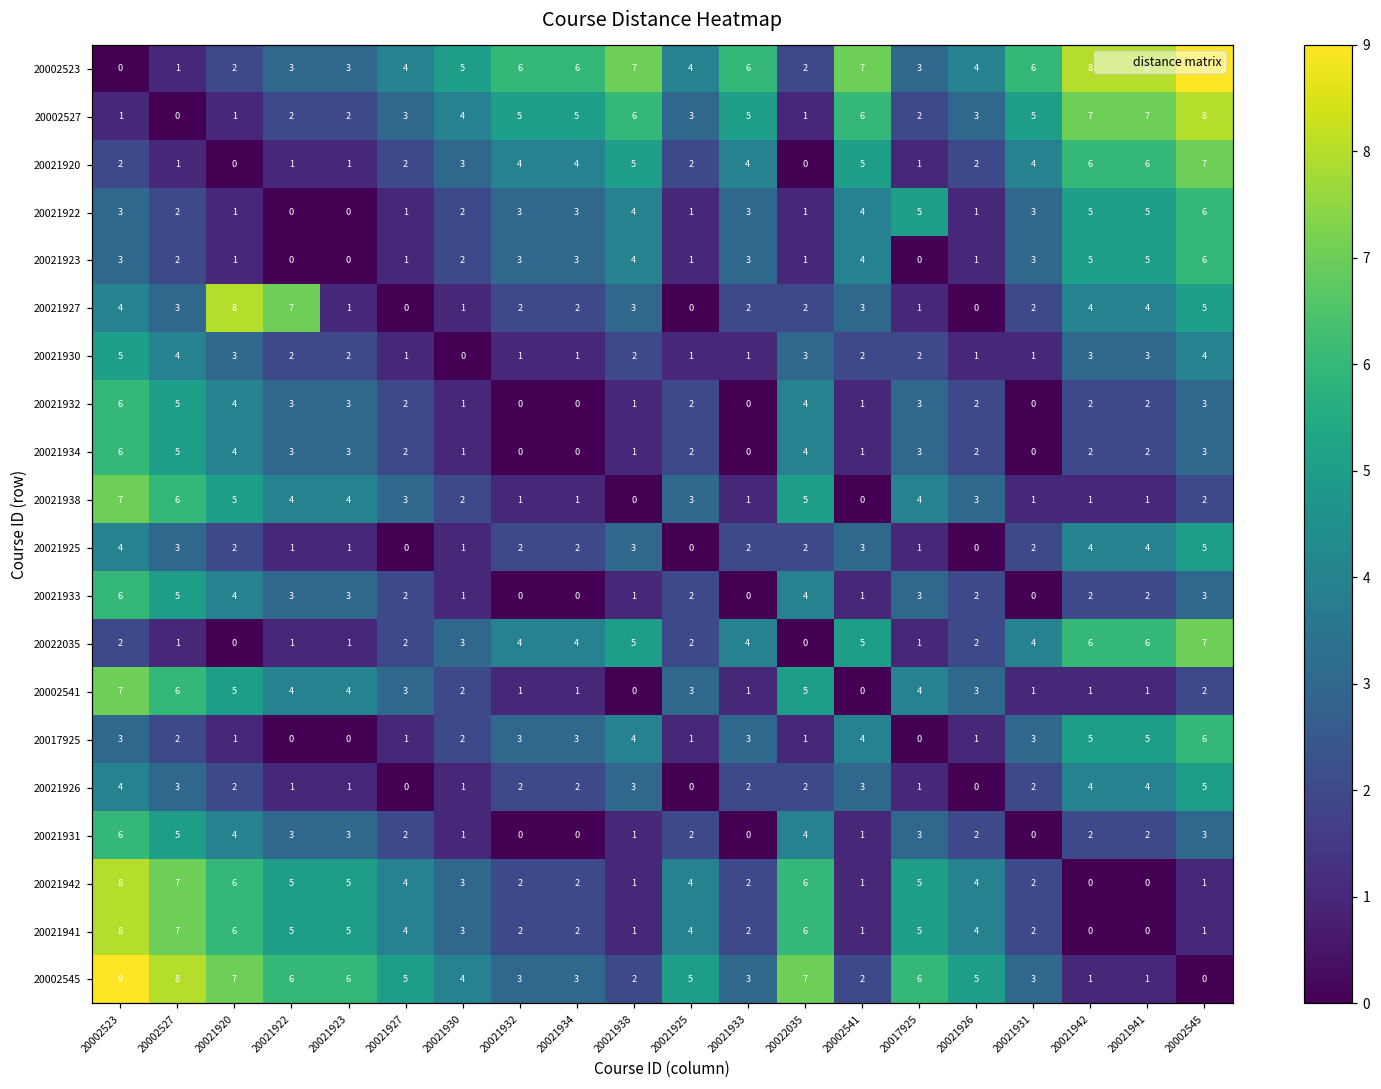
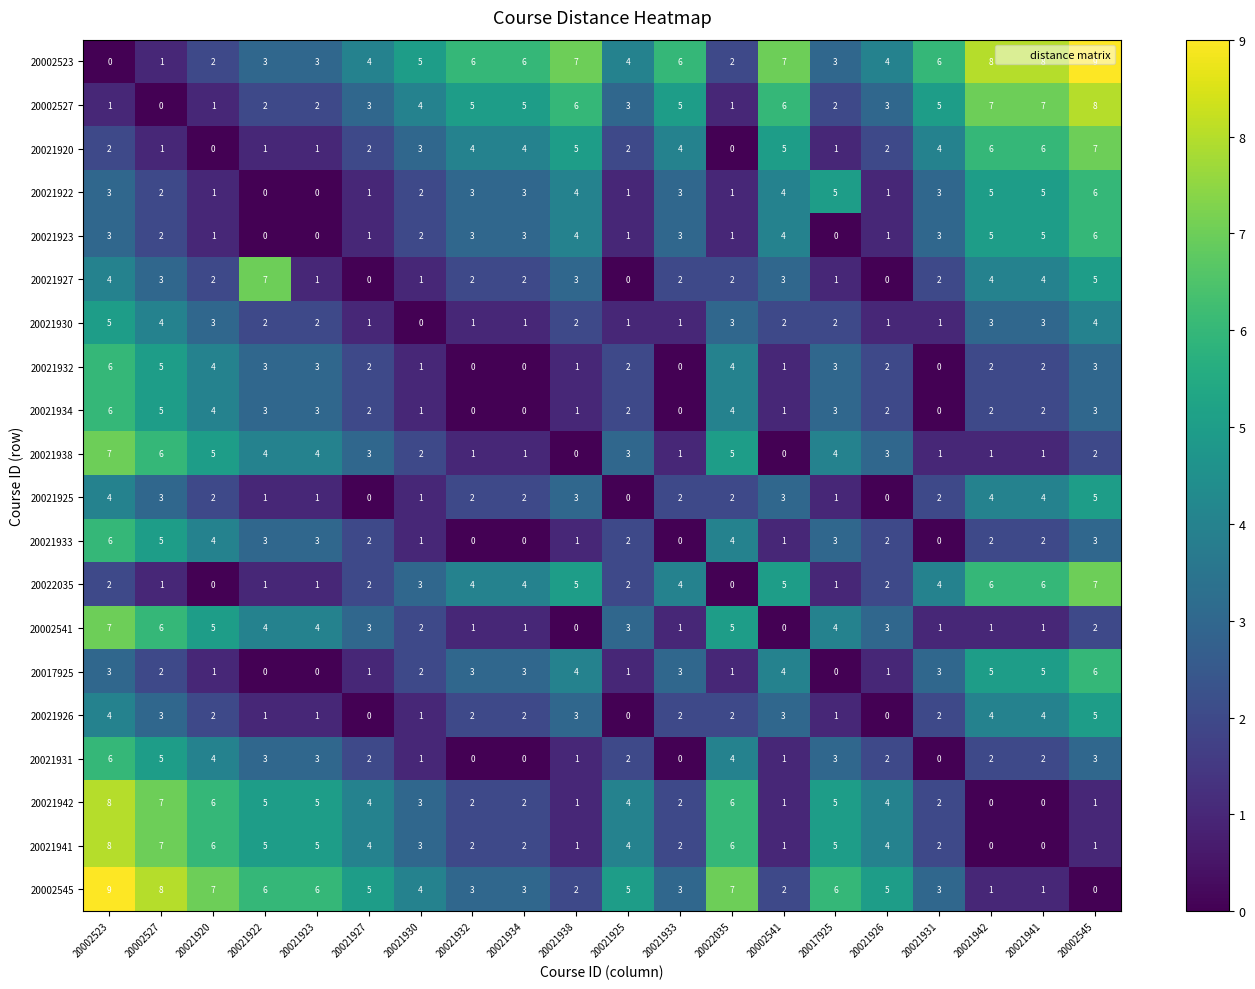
  {
    "20021927": {
      "20002523": 4,
      "20002527": 3,
-     "20021920": 8,
+     "20021920": 2,
      "20021922": 7,
      "20021923": 1,
      "20021927": 0,
      "20021930": 1,
      "20021932": 2,
      "20021934": 2,
      "20021938": 3,
      "20021925": 0,
      "20021933": 2,
      "20022035": 2,
      "20002541": 3,
      "20017925": 1,
      "20021926": 0,
      "20021931": 2,
      "20021942": 4,
      "20021941": 4,
      "20002545": 5
    }
  }
